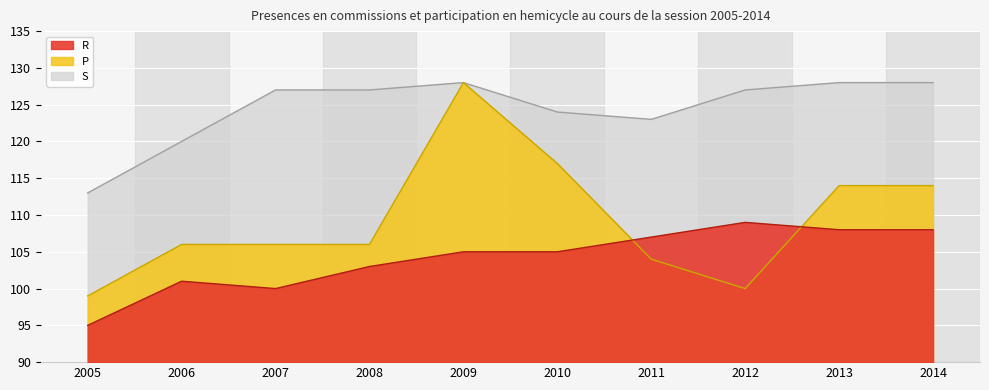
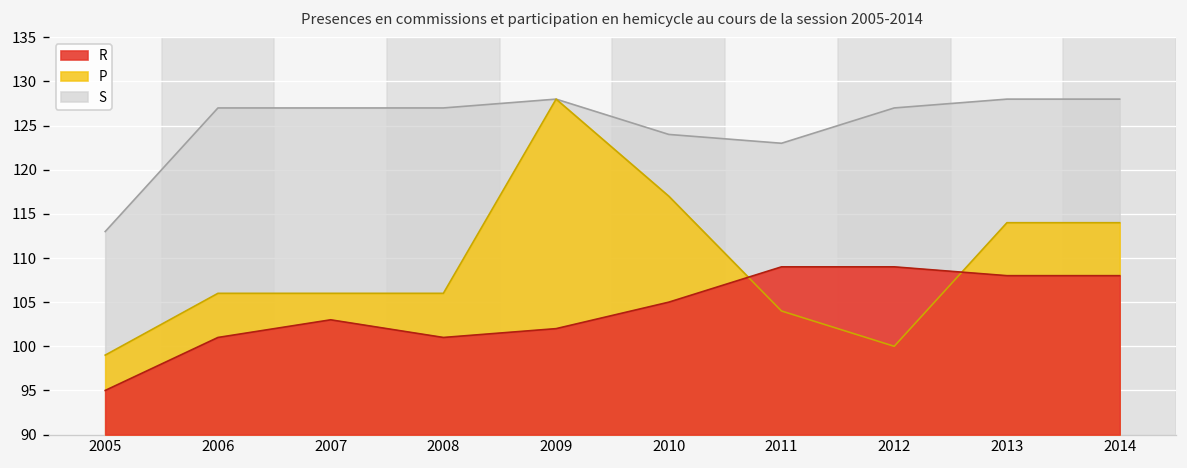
  {
    "S": {
      "2005": 113,
-     "2006": 120,
+     "2006": 127,
      "2007": 127,
      "2008": 127,
      "2010": 124,
      "2011": 123,
      "2012": 127,
      "2013": 128,
      "2014": 128
    },
    "P": {
      "2005": 99,
      "2006": 106,
      "2007": 106,
      "2008": 106,
      "2010": 117,
      "2011": 104,
      "2012": 100,
      "2013": 114,
      "2014": 114
    },
    "R": {
      "2005": 95,
      "2006": 101,
-     "2007": 100,
-     "2008": 103,
-     "2009": 105,
+     "2007": 103,
+     "2008": 101,
+     "2009": 102,
      "2010": 105,
-     "2011": 107,
+     "2011": 109,
      "2012": 109,
      "2013": 108,
      "2014": 108
    }
  }
